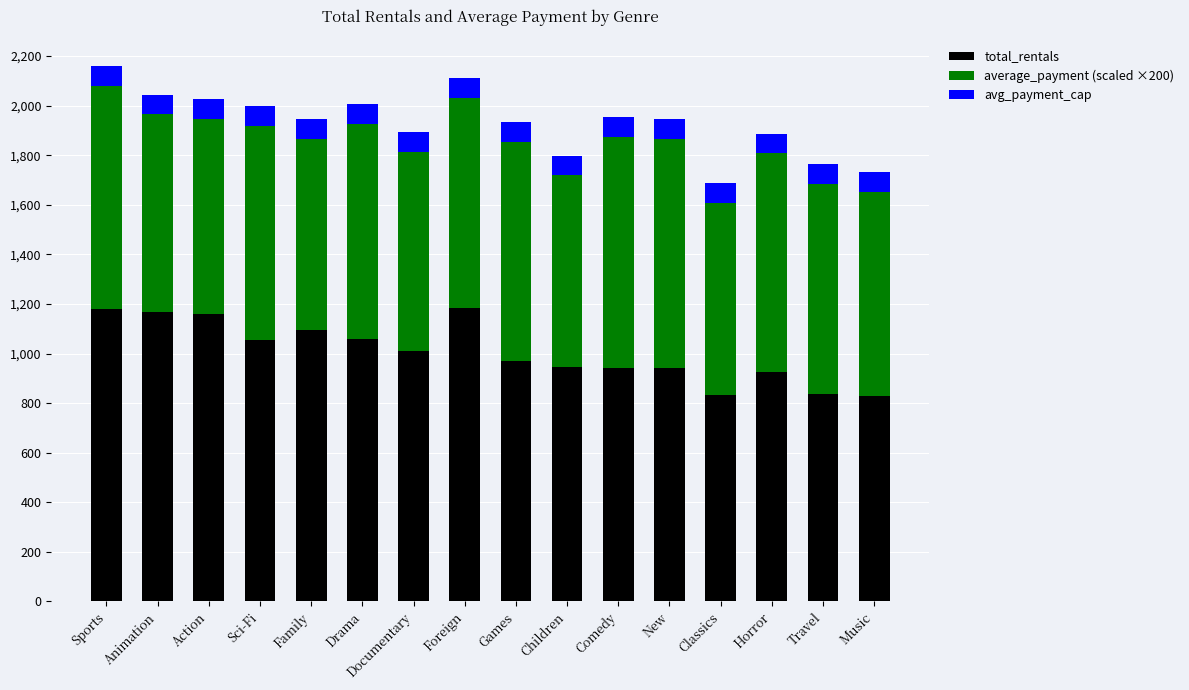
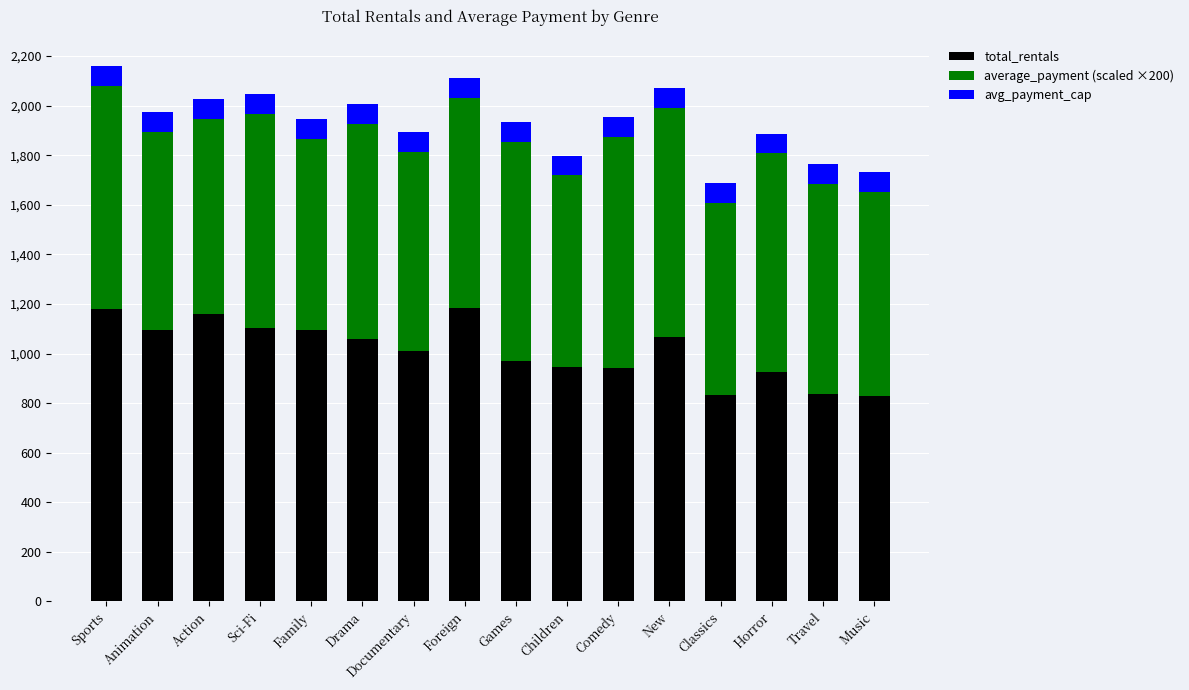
  {
    "total_rentals": {
      "Sports": "1,180",
-     "Animation": "1,170",
+     "Animation": "1,100",
      "Action": "1,160",
-     "Sci-Fi": "1,050",
+     "Sci-Fi": "1,100",
      "Family": "1,100",
      "Drama": "1,060",
      "Documentary": "1,010",
      "Foreign": "1,180",
      "Games": "970",
      "Children": "950",
      "Comedy": "940",
-     "New": "940",
+     "New": "1,070",
      "Classics": "830",
      "Horror": "930",
      "Travel": "840",
      "Music": "830"
    },
    "avg_payment_cap": {
      "Sports": "80",
      "Animation": "80",
      "Action": "80",
      "Sci-Fi": "80",
      "Family": "80",
      "Drama": "80",
      "Documentary": "80",
      "Foreign": "80",
      "Games": "80",
      "Children": "80",
      "Comedy": "80",
      "New": "80",
      "Classics": "80",
      "Horror": "80",
      "Travel": "80",
      "Music": "80"
    }
  }
